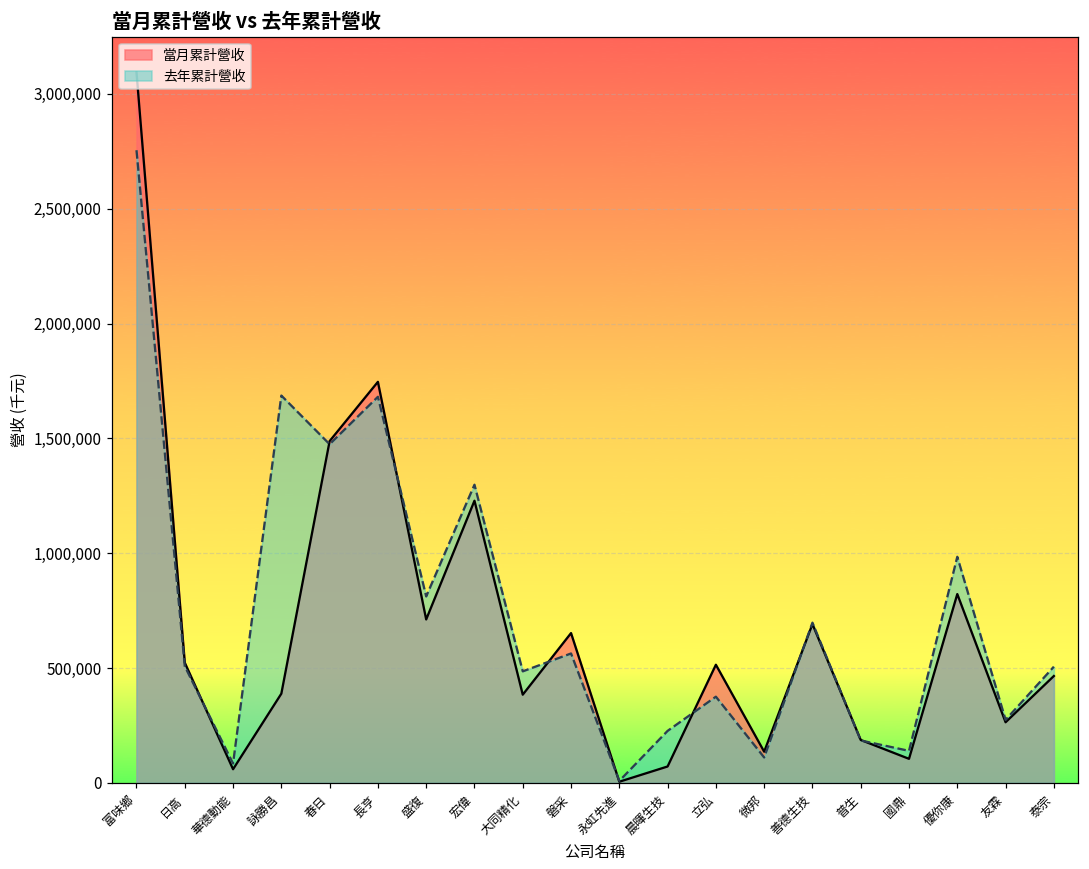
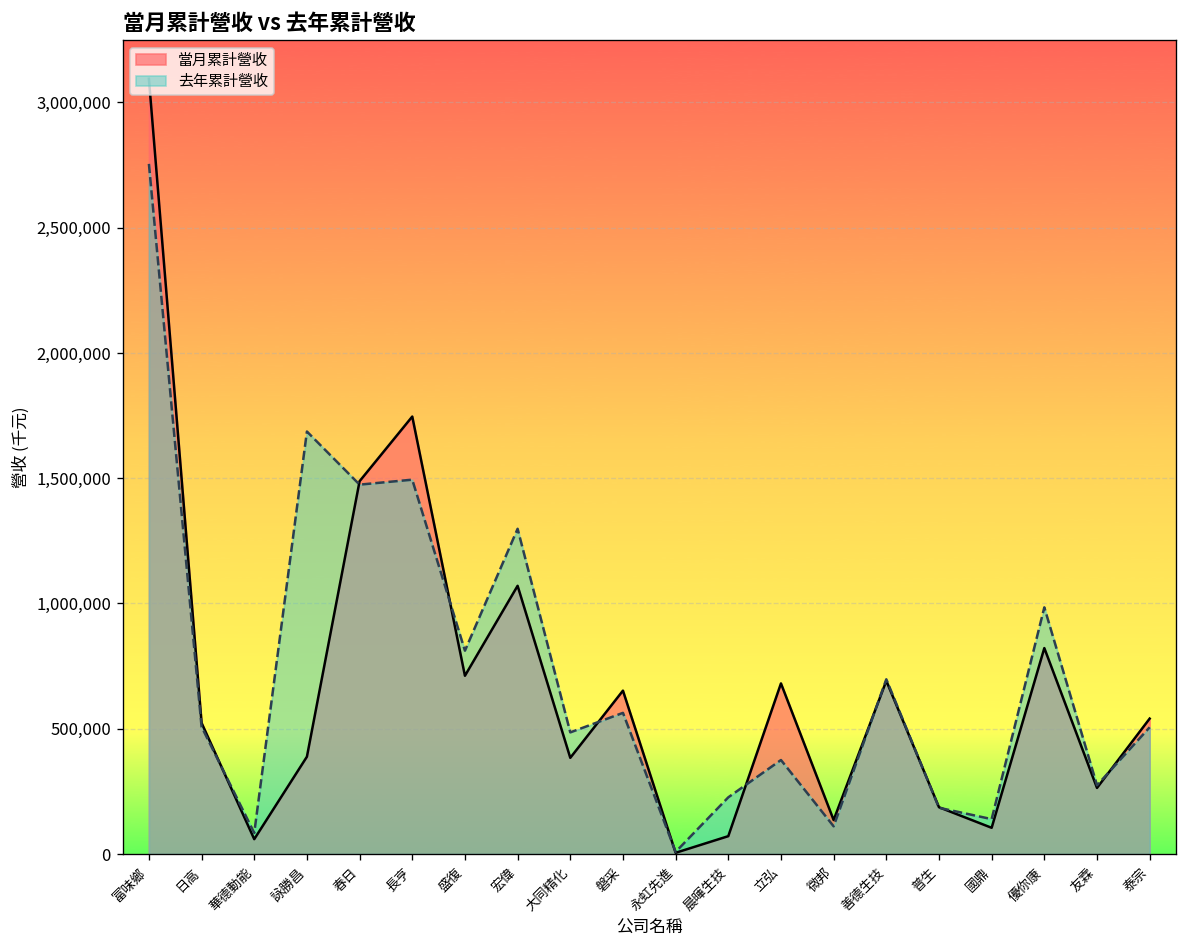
  {
    "當月累計營收": {
      "日高": "520,000",
      "華德動能": "60,000",
      "詠勝昌": "390,000",
      "春日": "1,490,000",
      "長亨": "1,750,000",
      "盛復": "710,000",
-     "宏偉": "1,230,000",
+     "宏偉": "1,070,000",
      "大同精化": "380,000",
      "磐采": "650,000",
      "晨暉生技": "70,000",
-     "立弘": "510,000",
+     "立弘": "680,000",
      "微邦": "140,000",
      "國鼎": "100,000",
      "優你康": "820,000",
-     "泰宗": "470,000"
+     "泰宗": "540,000"
    },
    "去年累計營收": {
      "富味鄉": "2,750,000",
      "日高": "510,000",
      "華德動能": "80,000",
      "詠勝昌": "1,690,000",
      "春日": "1,470,000",
-     "長亨": "1,680,000",
+     "長亨": "1,490,000",
      "盛復": "810,000",
      "宏偉": "1,300,000",
      "大同精化": "490,000",
      "磐采": "560,000",
      "晨暉生技": "230,000",
      "立弘": "380,000",
      "微邦": "110,000",
      "國鼎": "140,000",
      "優你康": "980,000",
      "泰宗": "510,000"
    }
  }
